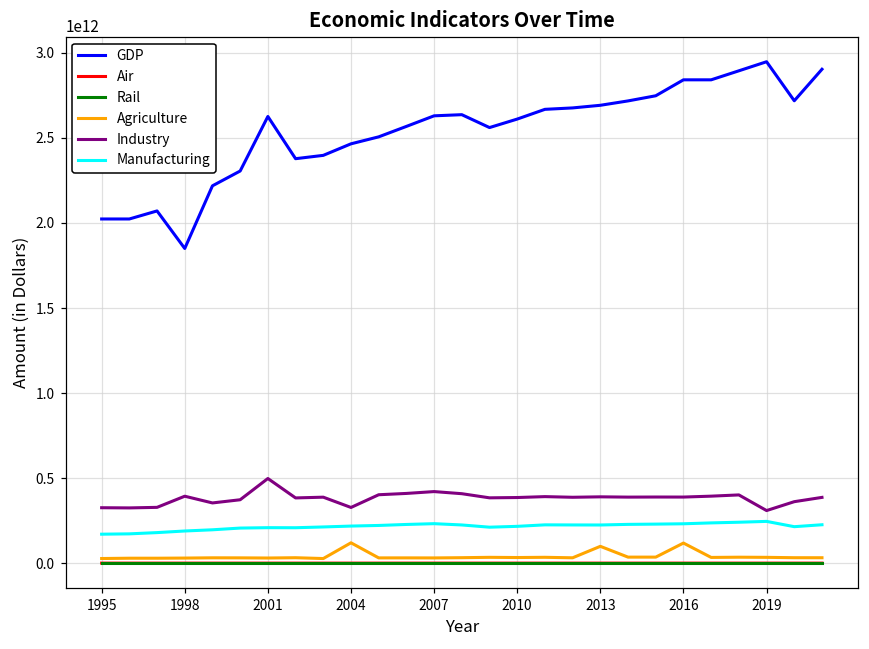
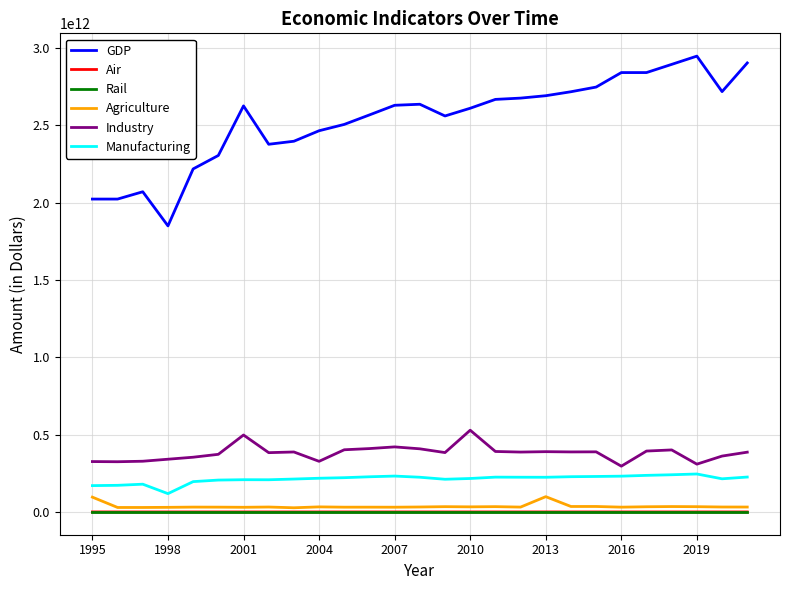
  {
    "GDP": {
      "1995": 2020000000000,
      "1998": 1850000000000,
      "2001": 2630000000000,
      "2004": 2470000000000,
      "2007": 2630000000000,
      "2010": 2610000000000,
      "2013": 2690000000000,
      "2016": 2840000000000,
      "2019": 2950000000000
    },
    "Rail": {
      "1995": 0,
      "1998": 0,
      "2001": 0,
      "2004": 0,
      "2007": 0,
      "2010": 0,
      "2013": 0,
      "2016": 0,
      "2019": 0
    },
    "Agriculture": {
-     "1995": 30000000000,
+     "1995": 100000000000,
      "1998": 30000000000,
      "2001": 30000000000,
-     "2004": 120000000000,
+     "2004": 30000000000,
      "2007": 30000000000,
      "2010": 30000000000,
      "2013": 100000000000,
-     "2016": 120000000000,
+     "2016": 30000000000,
      "2019": 30000000000
    },
    "Industry": {
      "1995": 330000000000,
-     "1998": 390000000000,
+     "1998": 340000000000,
      "2001": 500000000000,
      "2004": 330000000000,
      "2007": 420000000000,
-     "2010": 390000000000,
+     "2010": 530000000000,
      "2013": 390000000000,
-     "2016": 390000000000,
+     "2016": 300000000000,
      "2019": 310000000000
    },
    "Manufacturing": {
      "1995": 170000000000,
-     "1998": 190000000000,
+     "1998": 120000000000,
      "2001": 210000000000,
      "2004": 220000000000,
      "2007": 230000000000,
      "2010": 220000000000,
      "2013": 220000000000,
      "2016": 230000000000,
      "2019": 250000000000
    }
  }
